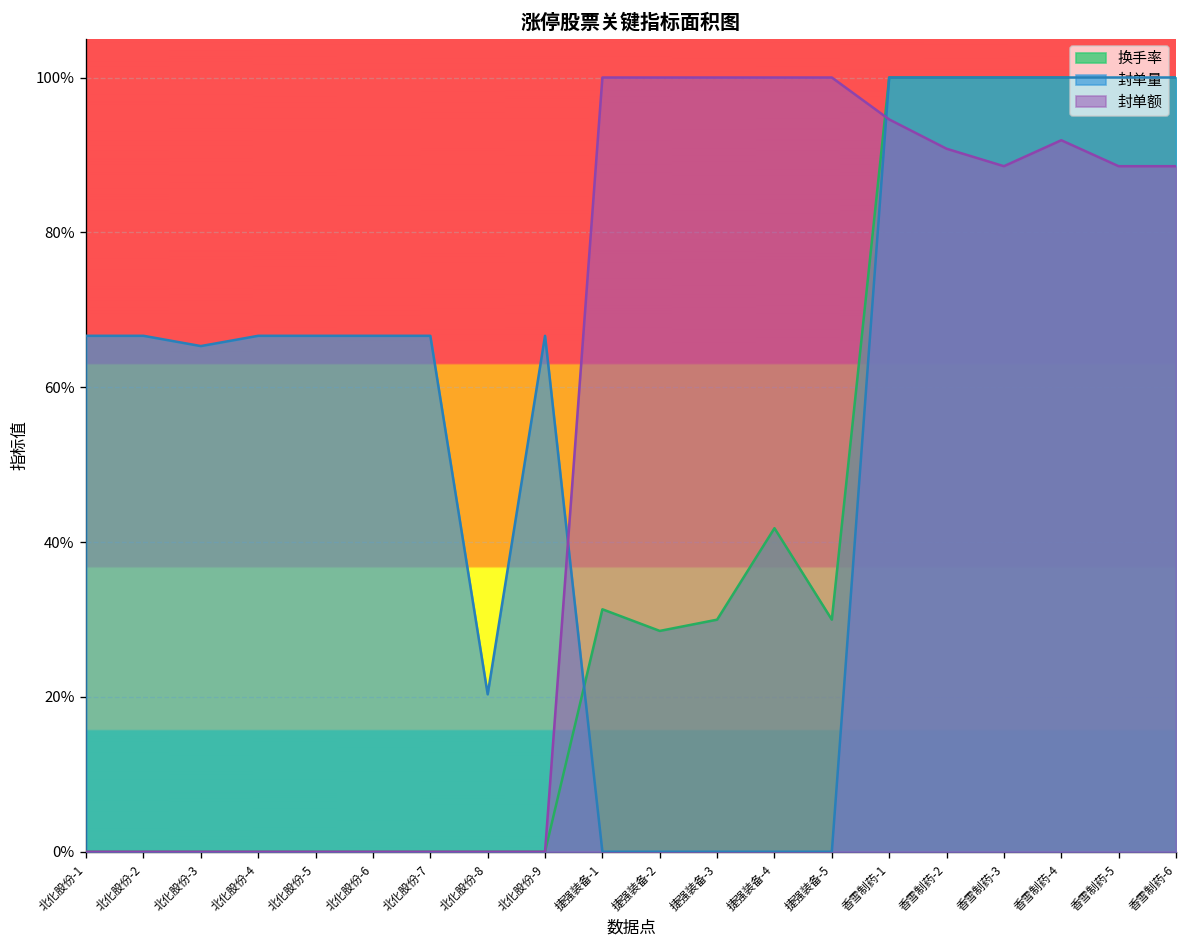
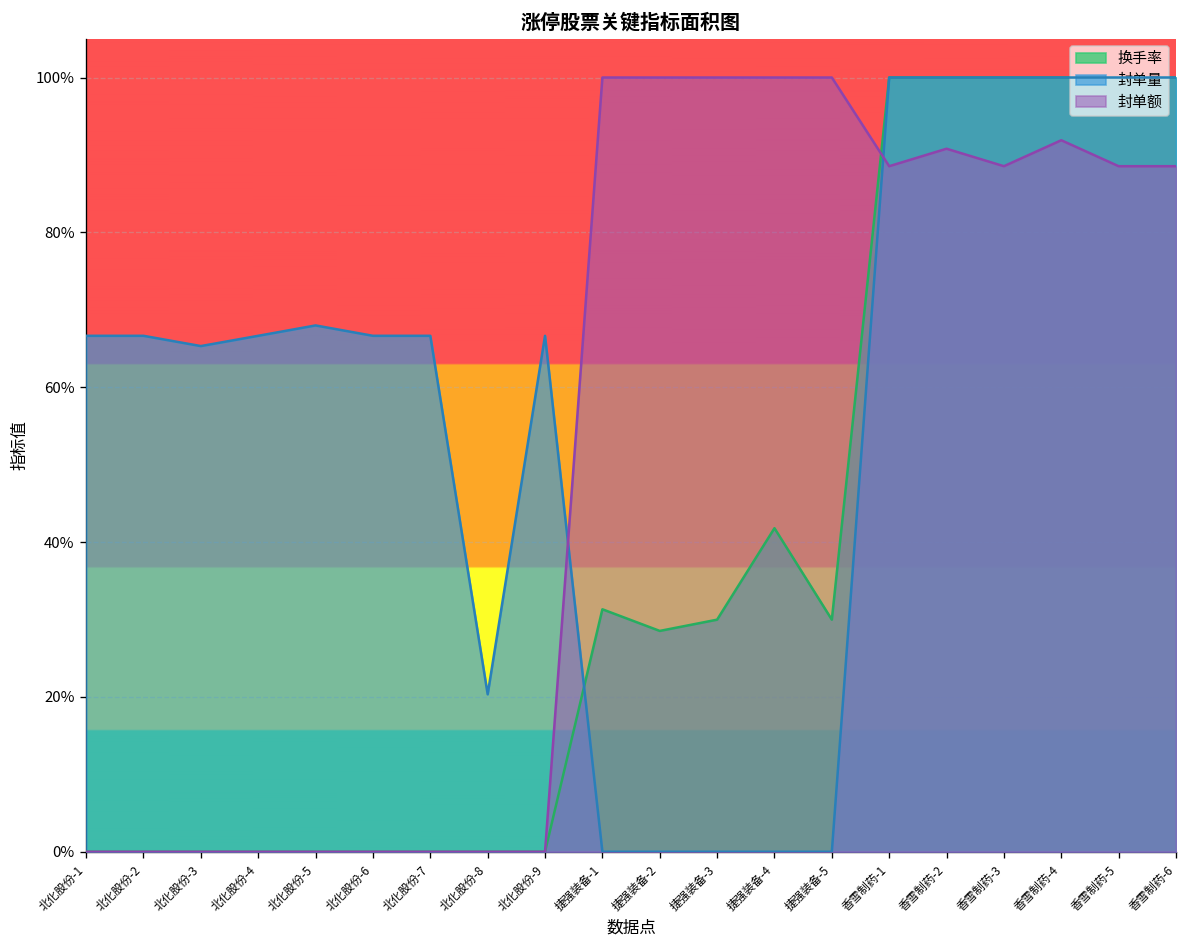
  {
    "换手率": {
      "捷强装备-1": "31%",
      "捷强装备-2": "29%",
      "捷强装备-3": "30%",
      "捷强装备-4": "42%",
      "捷强装备-5": "30%"
    },
    "封单量": {
      "北化股份-1": "67%",
      "北化股份-2": "67%",
      "北化股份-3": "65%",
      "北化股份-4": "67%",
-     "北化股份-5": "67%",
+     "北化股份-5": "68%",
      "北化股份-6": "67%",
      "北化股份-7": "67%",
      "北化股份-8": "20%",
      "北化股份-9": "67%",
      "捷强装备-1": "0%",
      "捷强装备-2": "0%",
      "捷强装备-3": "0%",
      "捷强装备-4": "0%",
      "捷强装备-5": "0%"
    },
    "封单额": {
      "捷强装备-1": "100%",
      "捷强装备-2": "100%",
      "捷强装备-3": "100%",
      "捷强装备-4": "100%",
      "捷强装备-5": "100%",
-     "香雪制药-1": "95%",
+     "香雪制药-1": "89%",
      "香雪制药-2": "91%",
      "香雪制药-3": "89%",
      "香雪制药-4": "92%",
      "香雪制药-5": "89%",
      "香雪制药-6": "89%"
    }
  }
